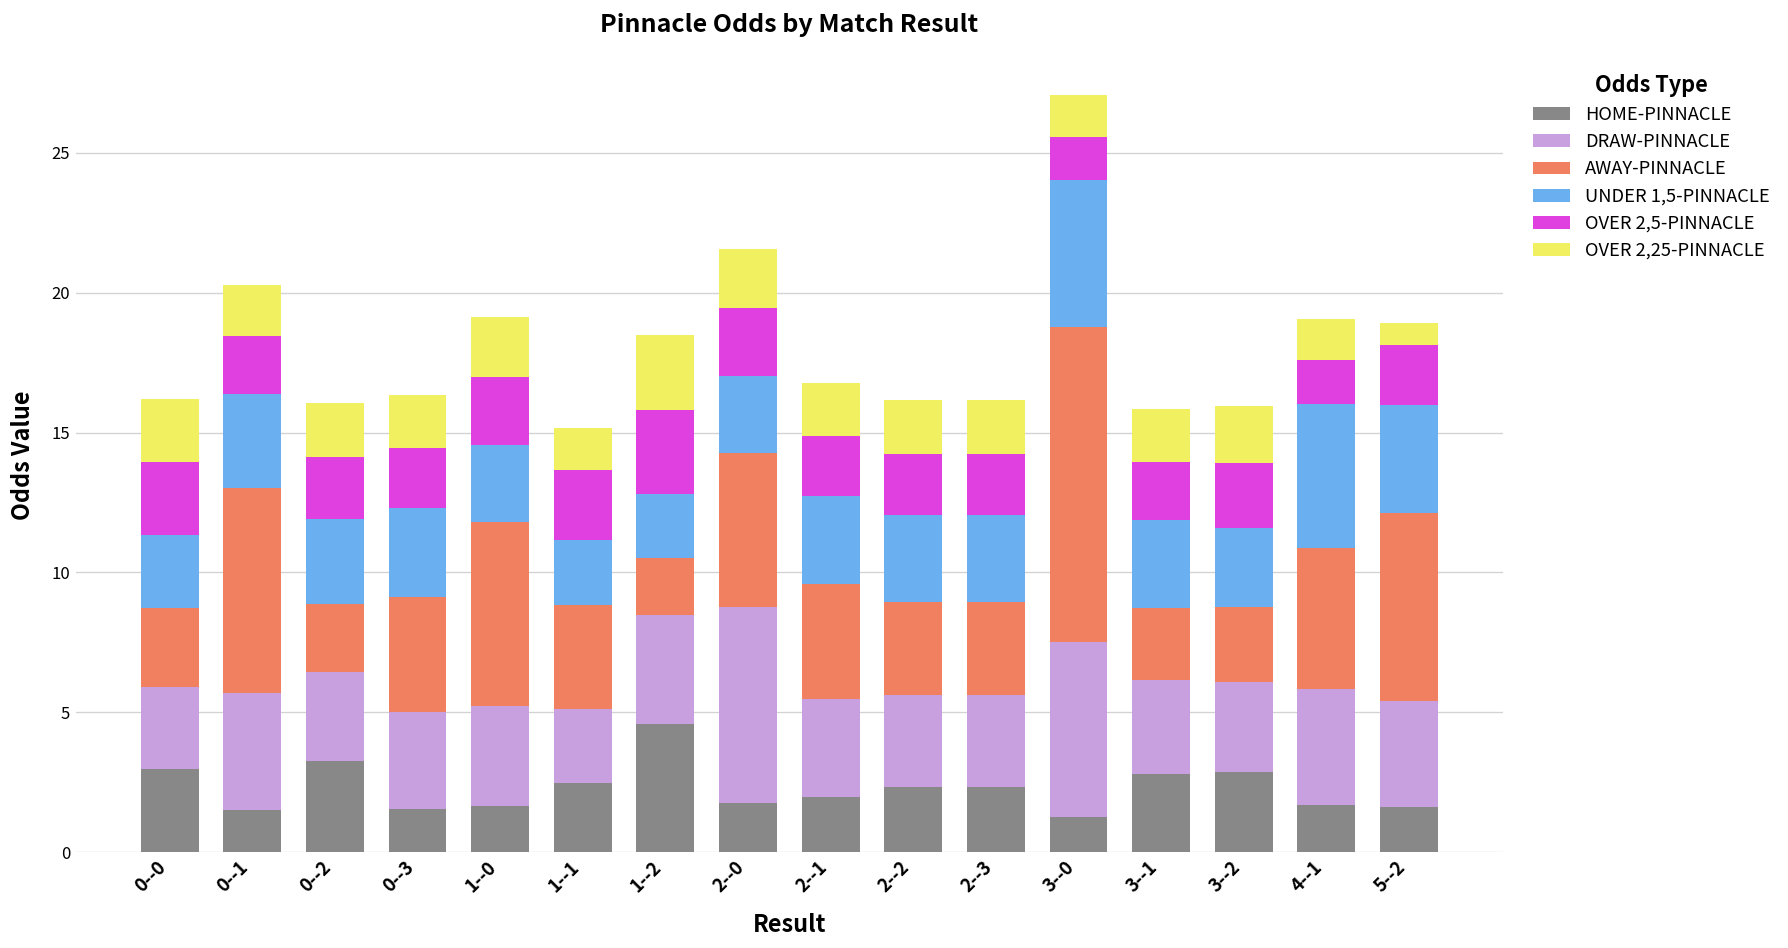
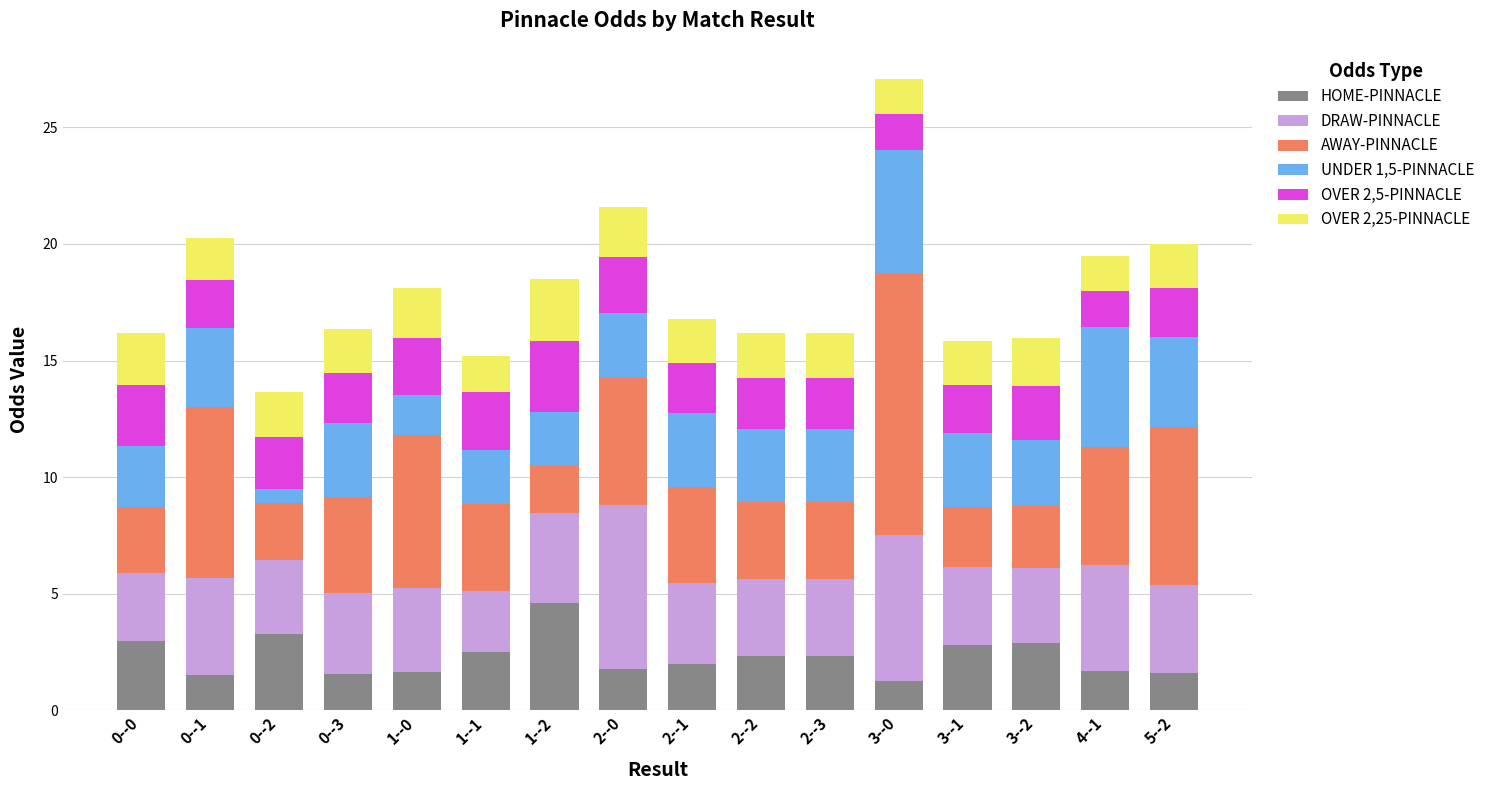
  {
    "HOME-PINNACLE": {
      "0--0": 3.0,
      "0--1": 1.5,
      "0--2": 3.3,
      "0--3": 1.5,
      "1--0": 1.7,
      "1--1": 2.5,
      "1--2": 4.6,
      "2--0": 1.8,
      "2--1": 2.0,
      "2--2": 2.3,
      "2--3": 2.3,
      "3--0": 1.3,
      "3--1": 2.8,
      "3--2": 2.9,
      "4--1": 1.7,
      "5--2": 1.6
    },
    "DRAW-PINNACLE": {
      "0--0": 2.9,
      "0--1": 4.2,
      "0--2": 3.2,
      "0--3": 3.5,
      "1--0": 3.6,
      "1--1": 2.6,
      "1--2": 3.9,
      "2--0": 7.0,
      "2--1": 3.5,
      "2--2": 3.3,
      "2--3": 3.3,
      "3--0": 6.3,
      "3--1": 3.3,
      "3--2": 3.2,
-     "4--1": 4.2,
+     "4--1": 4.6,
      "5--2": 3.8
    },
    "AWAY-PINNACLE": {
      "0--0": 2.8,
      "0--1": 7.3,
      "0--2": 2.4,
      "0--3": 4.1,
      "1--0": 6.6,
      "1--1": 3.7,
      "1--2": 2.0,
      "2--0": 5.5,
      "2--1": 4.1,
      "2--2": 3.3,
      "2--3": 3.3,
      "3--0": 11.3,
      "3--1": 2.6,
      "3--2": 2.7,
      "4--1": 5.1,
      "5--2": 6.7
    },
    "UNDER 1,5-PINNACLE": {
      "0--0": 2.6,
      "0--1": 3.4,
-     "0--2": 3.0,
+     "0--2": 0.6,
      "0--3": 3.2,
-     "1--0": 2.7,
+     "1--0": 1.7,
      "1--1": 2.3,
      "1--2": 2.3,
      "2--0": 2.8,
      "2--1": 3.2,
      "2--2": 3.1,
      "2--3": 3.1,
      "3--0": 5.3,
      "3--1": 3.2,
      "3--2": 2.8,
      "4--1": 5.1,
      "5--2": 3.9
    },
    "OVER 2,5-PINNACLE": {
      "0--0": 2.6,
      "0--1": 2.1,
      "0--2": 2.2,
      "0--3": 2.2,
      "1--0": 2.4,
      "1--1": 2.5,
      "1--2": 3.0,
      "2--0": 2.4,
      "2--1": 2.2,
      "2--2": 2.2,
      "2--3": 2.2,
      "3--0": 1.6,
      "3--1": 2.1,
      "3--2": 2.3,
      "4--1": 1.6,
      "5--2": 2.1
    },
    "OVER 2,25-PINNACLE": {
      "0--0": 2.3,
      "0--1": 1.8,
      "0--2": 1.9,
      "0--3": 1.9,
      "1--0": 2.1,
      "1--1": 1.5,
      "1--2": 2.7,
      "2--0": 2.1,
      "2--1": 1.9,
      "2--2": 1.9,
      "2--3": 1.9,
      "3--0": 1.5,
      "3--1": 1.9,
      "3--2": 2.0,
      "4--1": 1.5,
-     "5--2": 0.8
+     "5--2": 1.9
    }
  }
